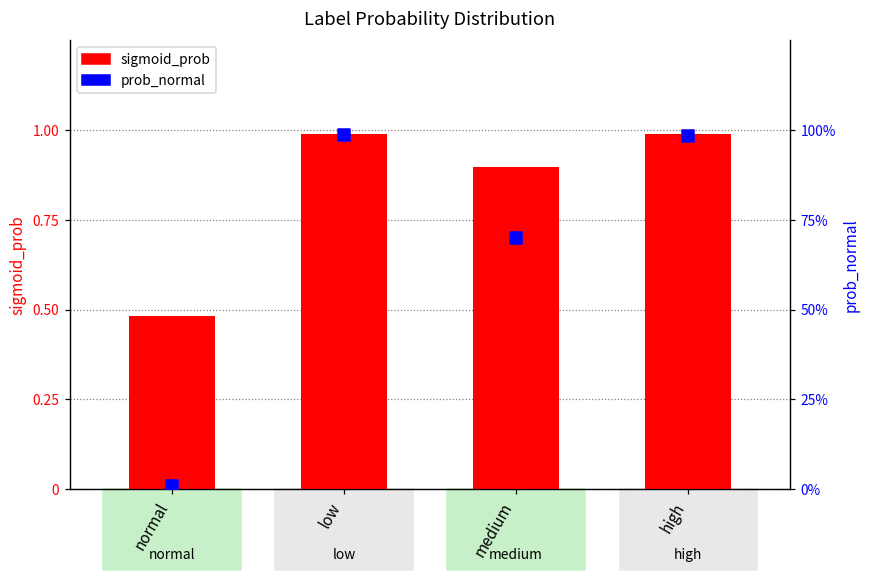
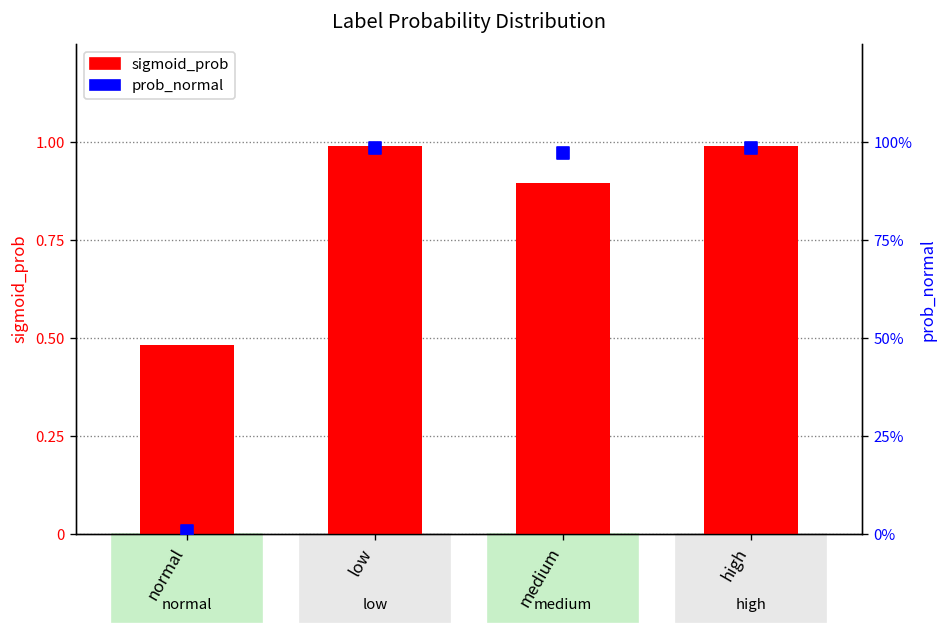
  {
    "sigmoid_prob": {
      "normal": "0.48",
      "low": "0.99",
      "medium": "0.90",
      "high": "0.99"
    },
    "prob_normal": {
-     "medium": "70%"
+     "medium": "97%"
    }
  }
